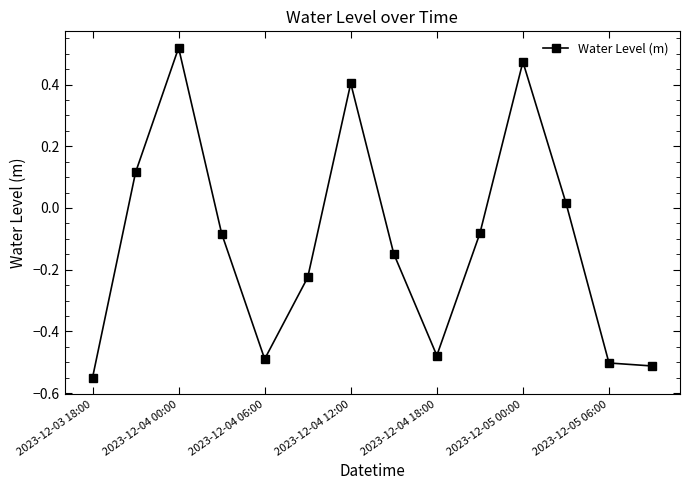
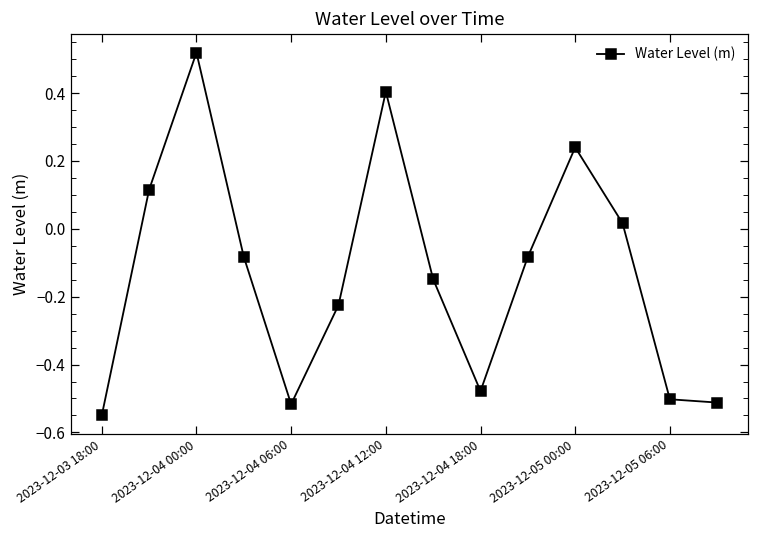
  {
    "2023-12-03 18:00": -0.55,
    "2023-12-04 00:00": 0.52,
-   "2023-12-04 06:00": -0.49,
+   "2023-12-04 06:00": -0.52,
    "2023-12-04 12:00": 0.40,
    "2023-12-04 18:00": -0.48,
-   "2023-12-05 00:00": 0.47,
+   "2023-12-05 00:00": 0.24,
    "2023-12-05 06:00": -0.50
  }
